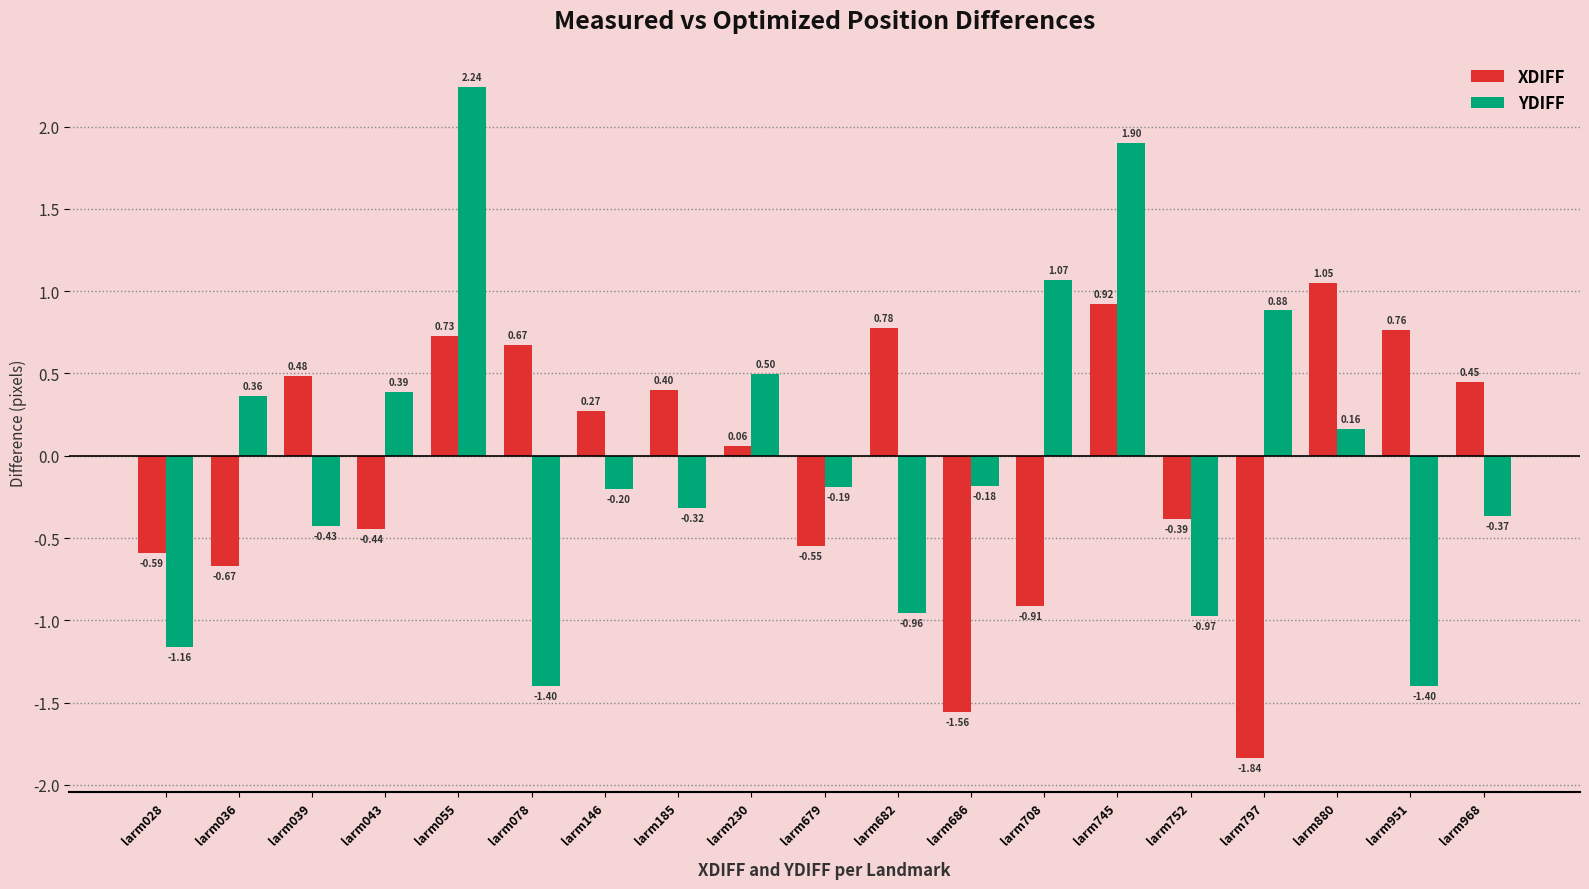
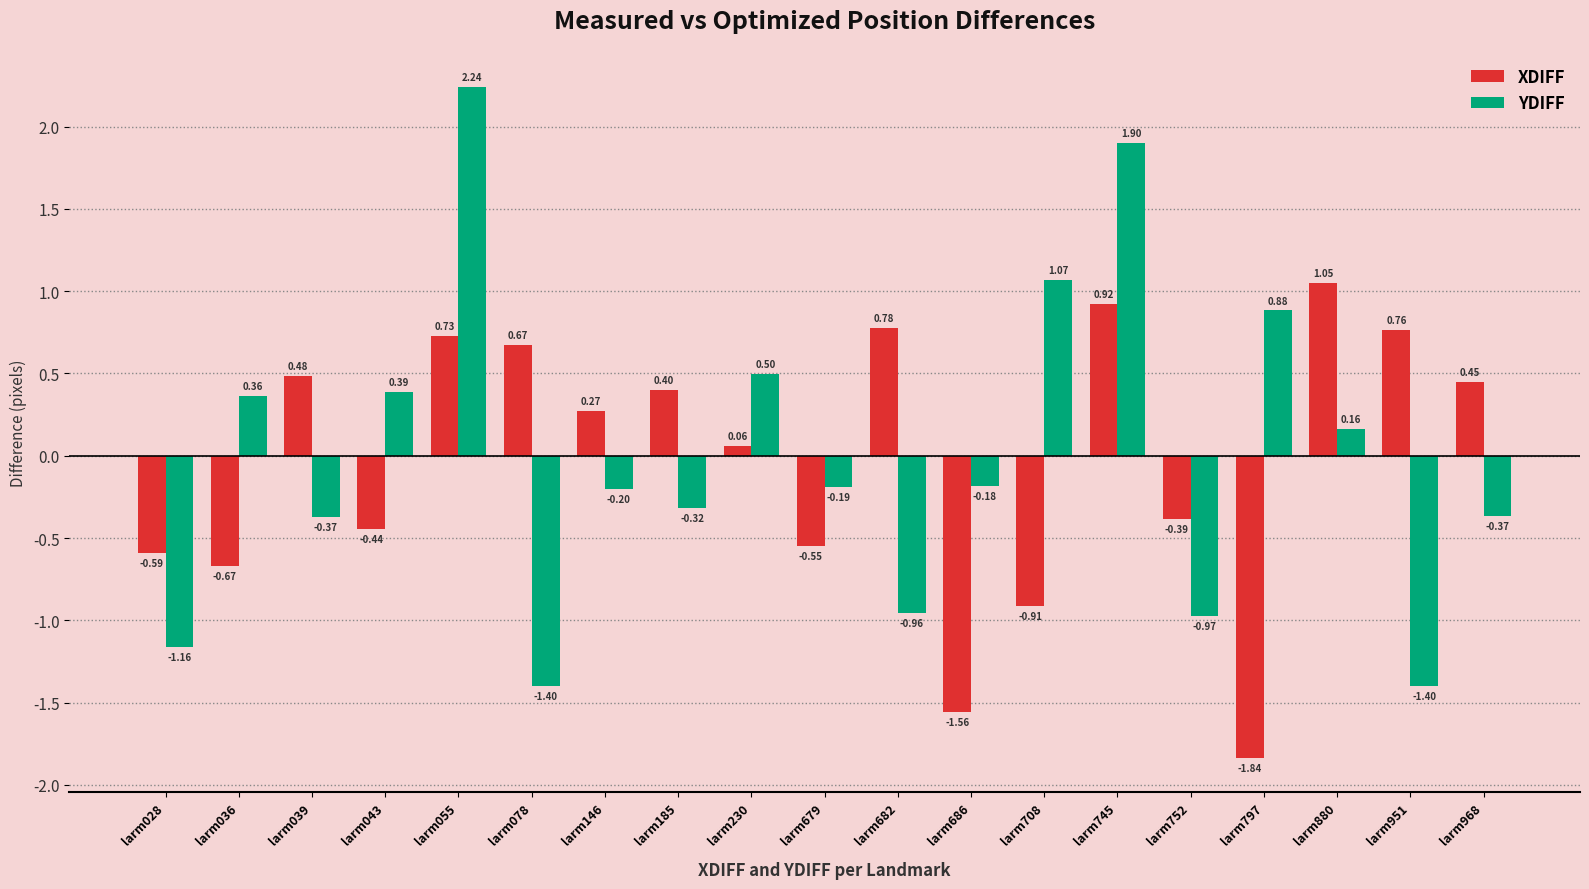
  {
    "XDIFF": {
      "larm028": -0.59,
      "larm036": -0.67,
      "larm039": 0.48,
      "larm043": -0.44,
      "larm055": 0.73,
      "larm078": 0.67,
      "larm146": 0.27,
      "larm185": 0.40,
      "larm230": 0.06,
      "larm679": -0.55,
      "larm682": 0.78,
      "larm686": -1.56,
      "larm708": -0.91,
      "larm745": 0.92,
      "larm752": -0.39,
      "larm797": -1.84,
      "larm880": 1.05,
      "larm951": 0.76,
      "larm968": 0.45
    },
    "YDIFF": {
      "larm028": -1.16,
      "larm036": 0.36,
-     "larm039": -0.43,
+     "larm039": -0.37,
      "larm043": 0.39,
      "larm055": 2.24,
      "larm078": -1.40,
      "larm146": -0.20,
      "larm185": -0.32,
      "larm230": 0.50,
      "larm679": -0.19,
      "larm682": -0.96,
      "larm686": -0.18,
      "larm708": 1.07,
      "larm745": 1.90,
      "larm752": -0.97,
      "larm797": 0.88,
      "larm880": 0.16,
      "larm951": -1.40,
      "larm968": -0.37
    }
  }
